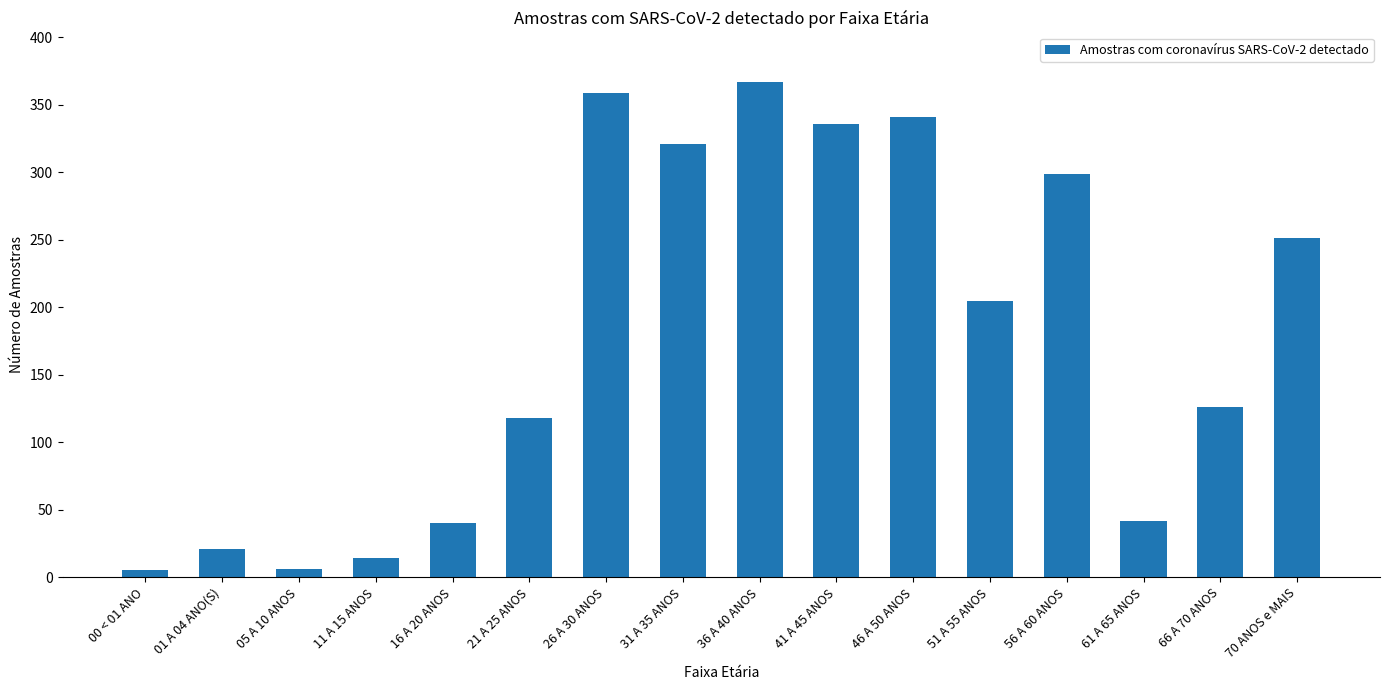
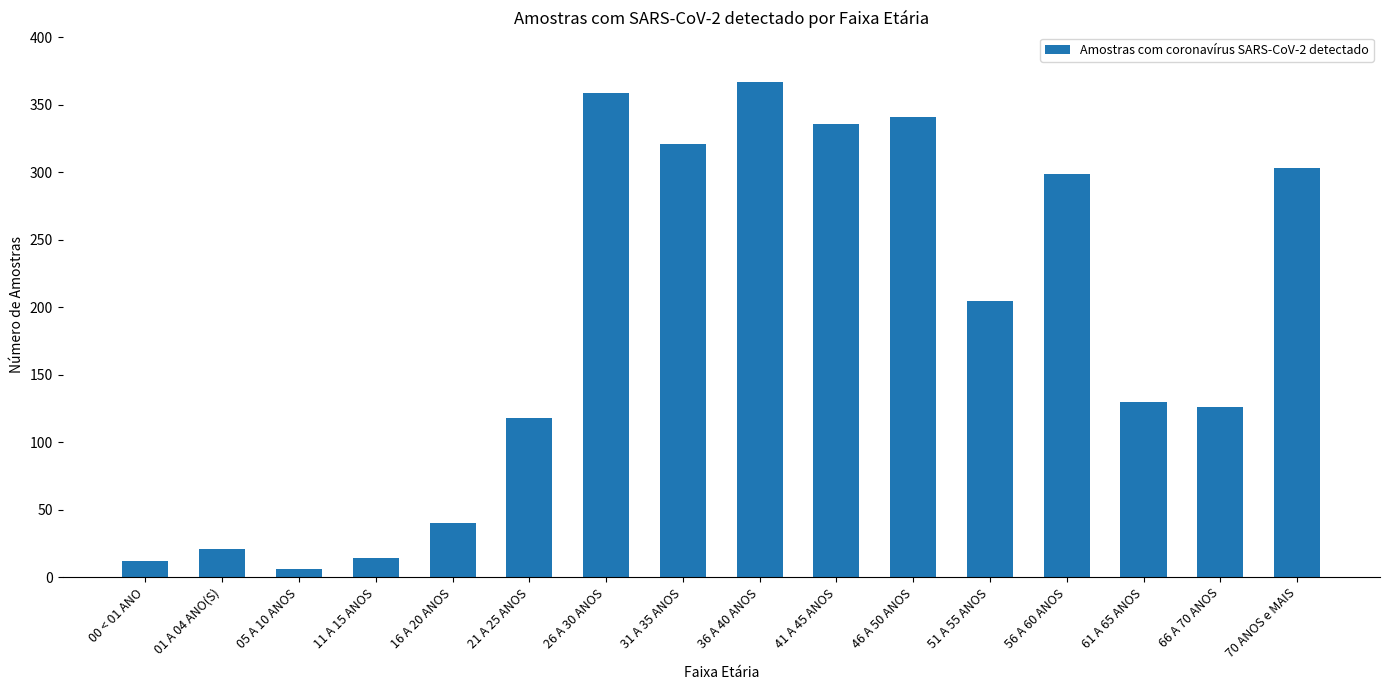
  {
-   "00 < 01 ANO": 5,
+   "00 < 01 ANO": 12,
    "01 A 04 ANO(S)": 21,
    "05 A 10 ANOS": 6,
    "11 A 15 ANOS": 14,
    "16 A 20 ANOS": 40,
    "21 A 25 ANOS": 118,
    "26 A 30 ANOS": 359,
    "31 A 35 ANOS": 321,
    "36 A 40 ANOS": 367,
    "41 A 45 ANOS": 336,
    "46 A 50 ANOS": 341,
    "51 A 55 ANOS": 205,
    "56 A 60 ANOS": 299,
-   "61 A 65 ANOS": 42,
+   "61 A 65 ANOS": 130,
    "66 A 70 ANOS": 126,
-   "70 ANOS e MAIS": 251
+   "70 ANOS e MAIS": 303
  }
